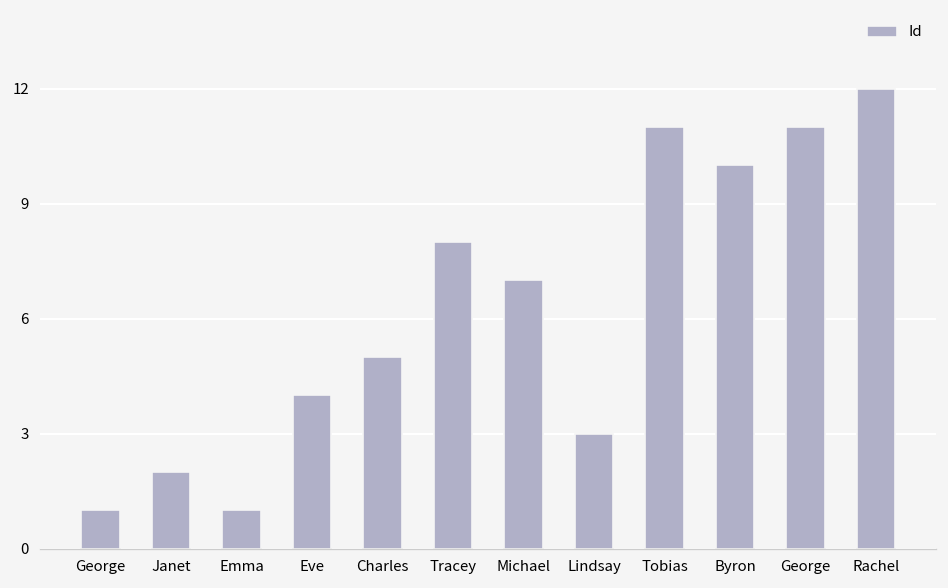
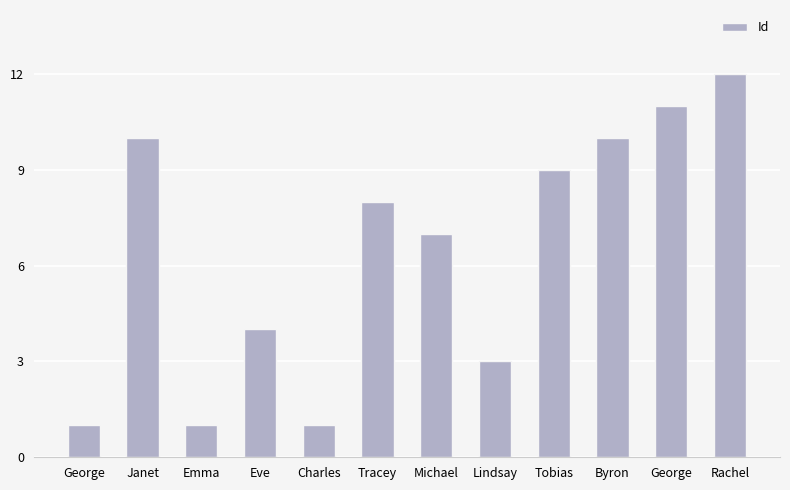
  {
-   "Janet": 2,
+   "Janet": 10,
    "Emma": 1,
    "Eve": 4,
-   "Charles": 5,
+   "Charles": 1,
    "Tracey": 8,
    "Michael": 7,
    "Lindsay": 3,
-   "Tobias": 11,
+   "Tobias": 9,
    "Byron": 10,
    "Rachel": 12
  }
